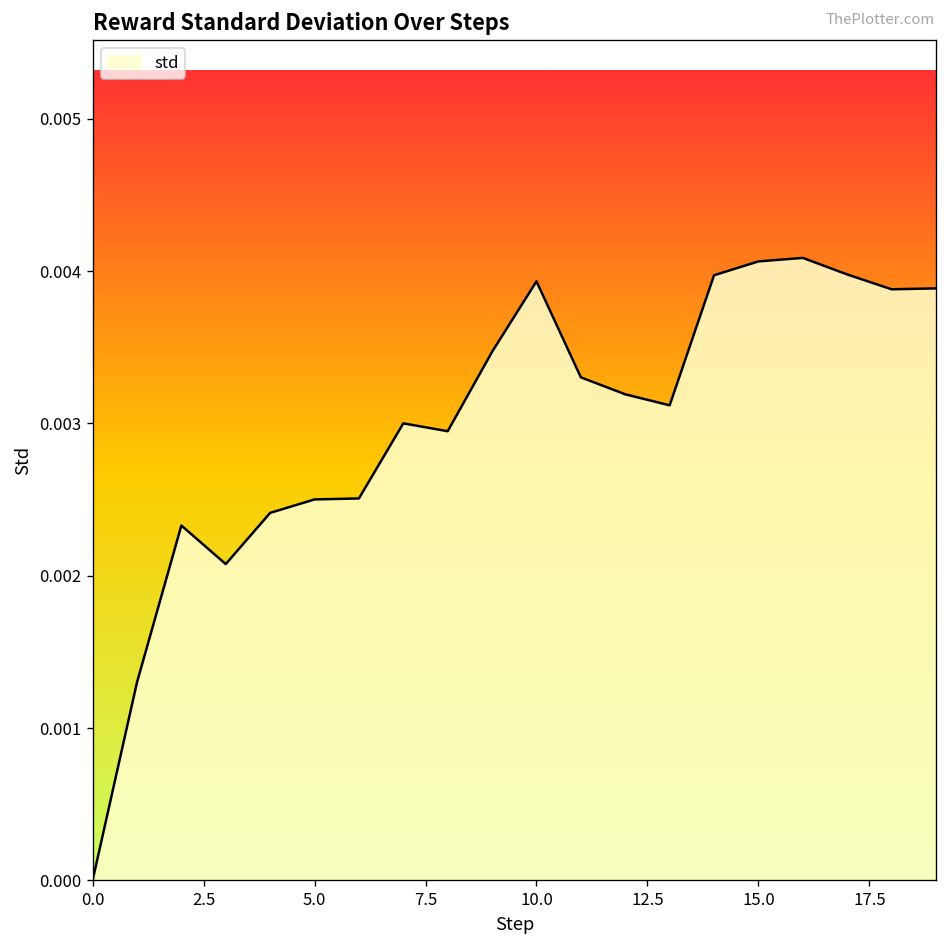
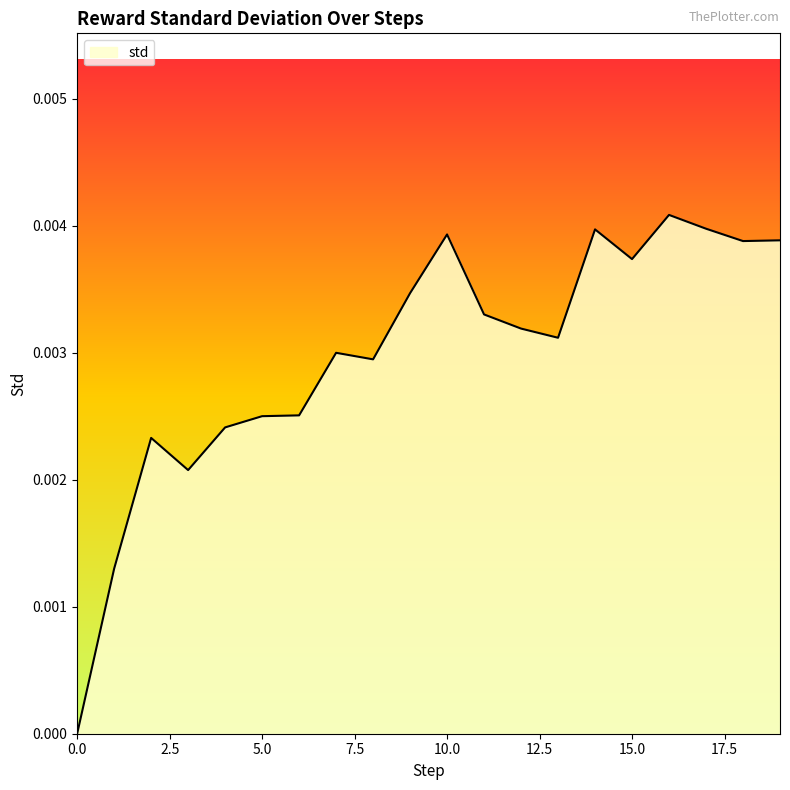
  {
    "0.0": 0.00000,
    "5.0": 0.00250,
    "10.0": 0.00393,
-   "15.0": 0.00406
+   "15.0": 0.00374
  }
